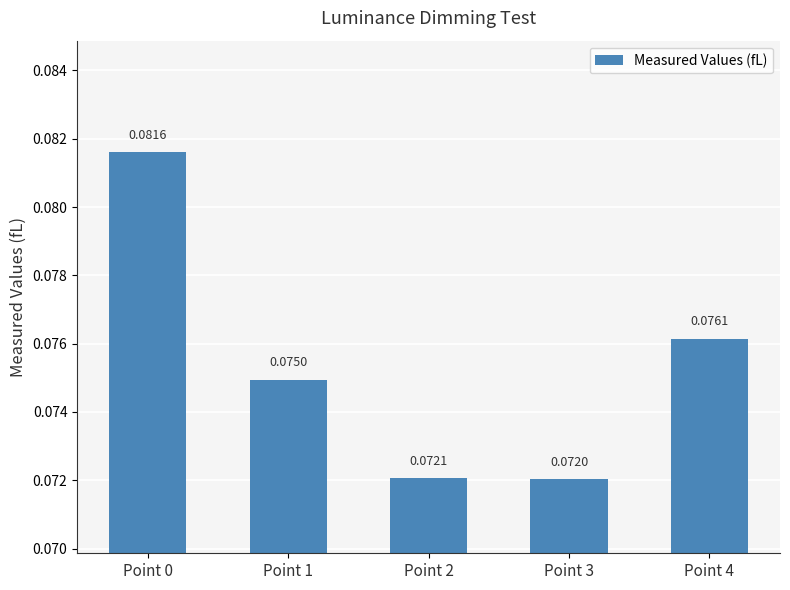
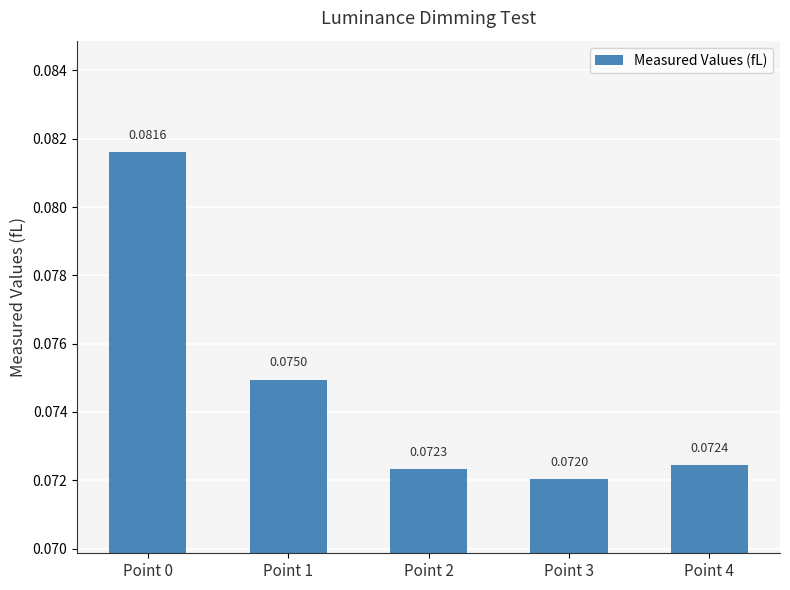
  {
    "Point 0": 0.0816,
    "Point 1": 0.0750,
-   "Point 2": 0.0721,
+   "Point 2": 0.0723,
    "Point 3": 0.0720,
-   "Point 4": 0.0761
+   "Point 4": 0.0724
  }
